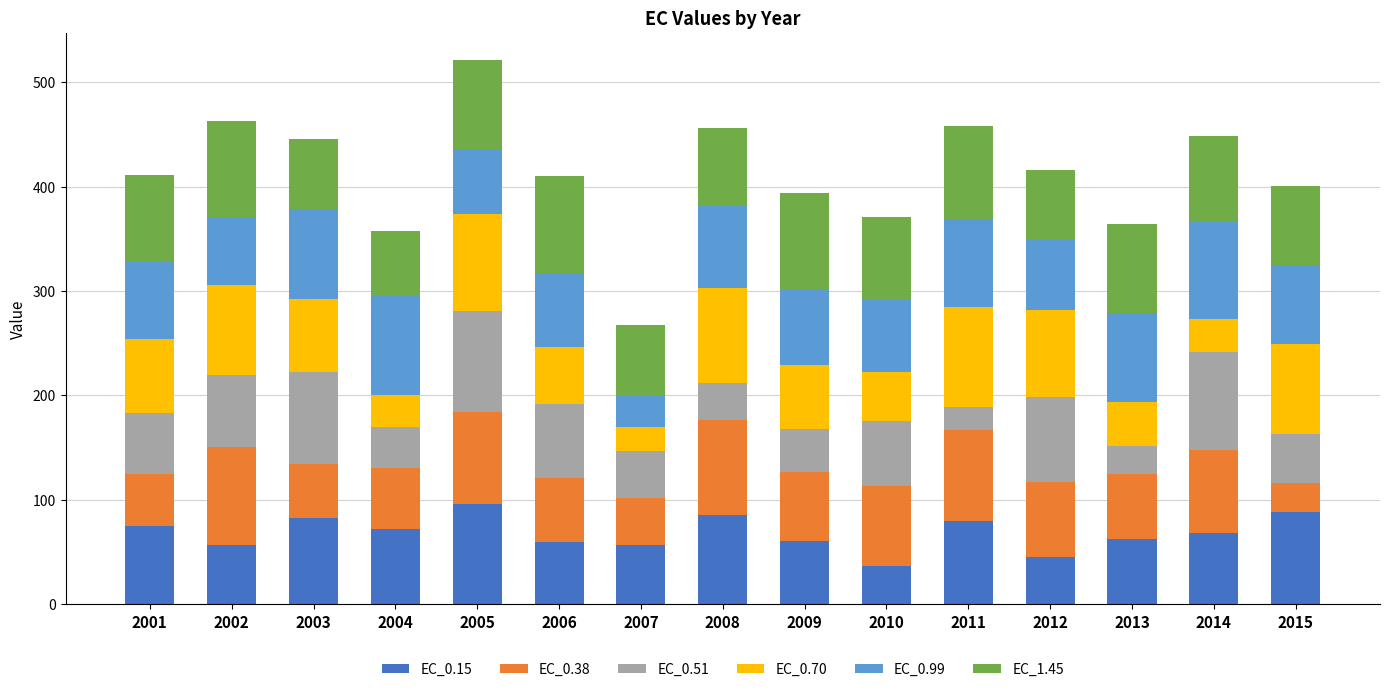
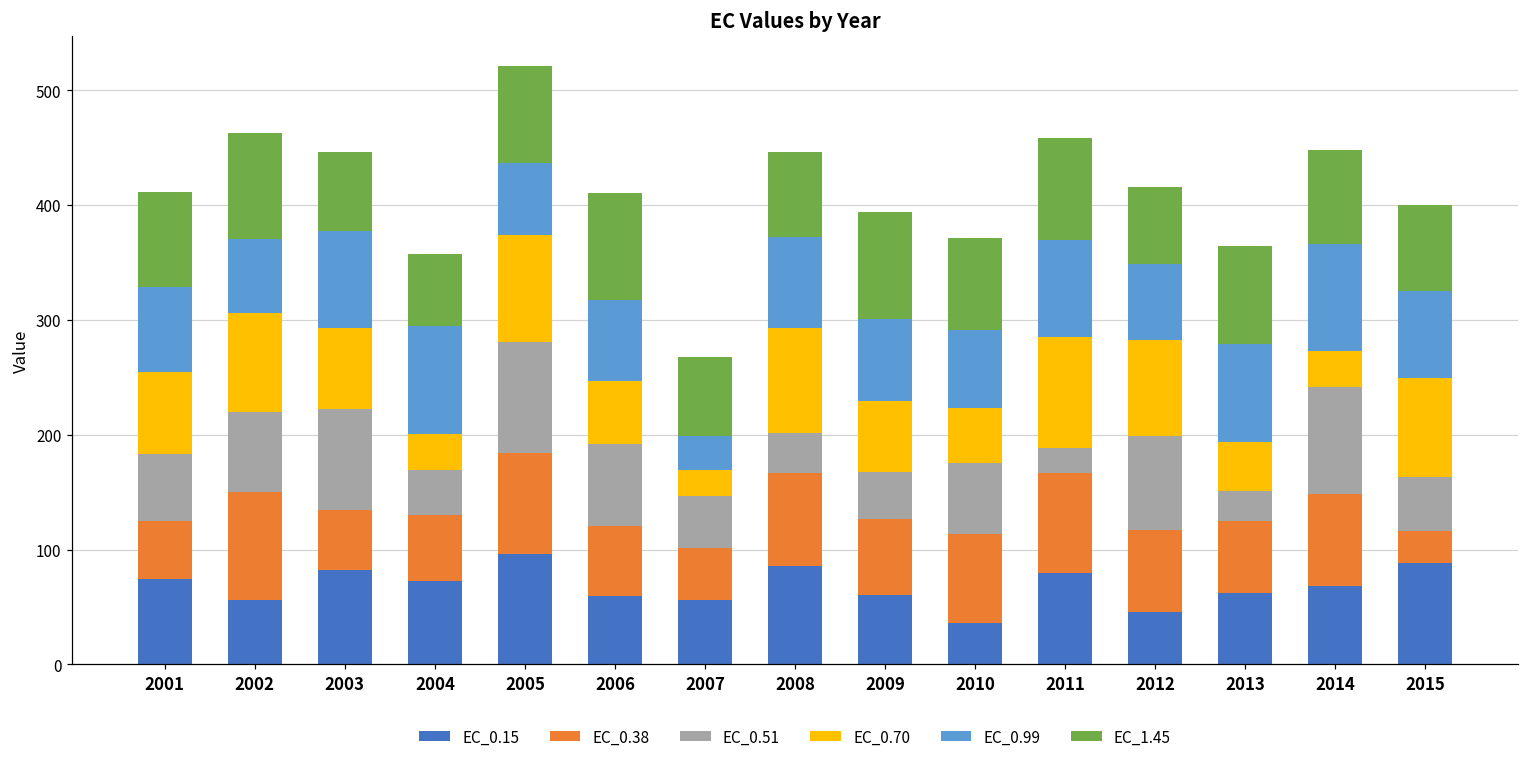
  {
    "EC_0.38": {
      "2001": 50,
      "2002": 94,
      "2003": 52,
      "2004": 58,
      "2005": 88,
      "2006": 61,
      "2007": 45,
-     "2008": 91,
+     "2008": 81,
      "2009": 66,
      "2010": 77,
      "2011": 87,
      "2012": 71,
      "2013": 63,
      "2014": 79,
      "2015": 28
    },
    "EC_0.51": {
      "2001": 58,
      "2002": 70,
      "2003": 88,
      "2004": 39,
      "2005": 96,
      "2006": 71,
      "2007": 45,
      "2008": 35,
      "2009": 41,
      "2010": 62,
      "2011": 22,
      "2012": 82,
      "2013": 27,
      "2014": 93,
      "2015": 47
    },
    "EC_0.70": {
      "2001": 71,
      "2002": 86,
      "2003": 71,
      "2004": 31,
      "2005": 93,
      "2006": 55,
      "2007": 23,
      "2008": 91,
      "2009": 62,
      "2010": 48,
      "2011": 96,
      "2012": 84,
      "2013": 42,
      "2014": 32,
      "2015": 86
    },
    "EC_1.45": {
      "2001": 83,
      "2002": 92,
      "2003": 69,
      "2004": 63,
      "2005": 85,
      "2006": 93,
      "2007": 68,
      "2008": 75,
      "2009": 94,
      "2010": 80,
      "2011": 89,
      "2012": 67,
      "2013": 85,
      "2014": 83,
      "2015": 75
    }
  }
